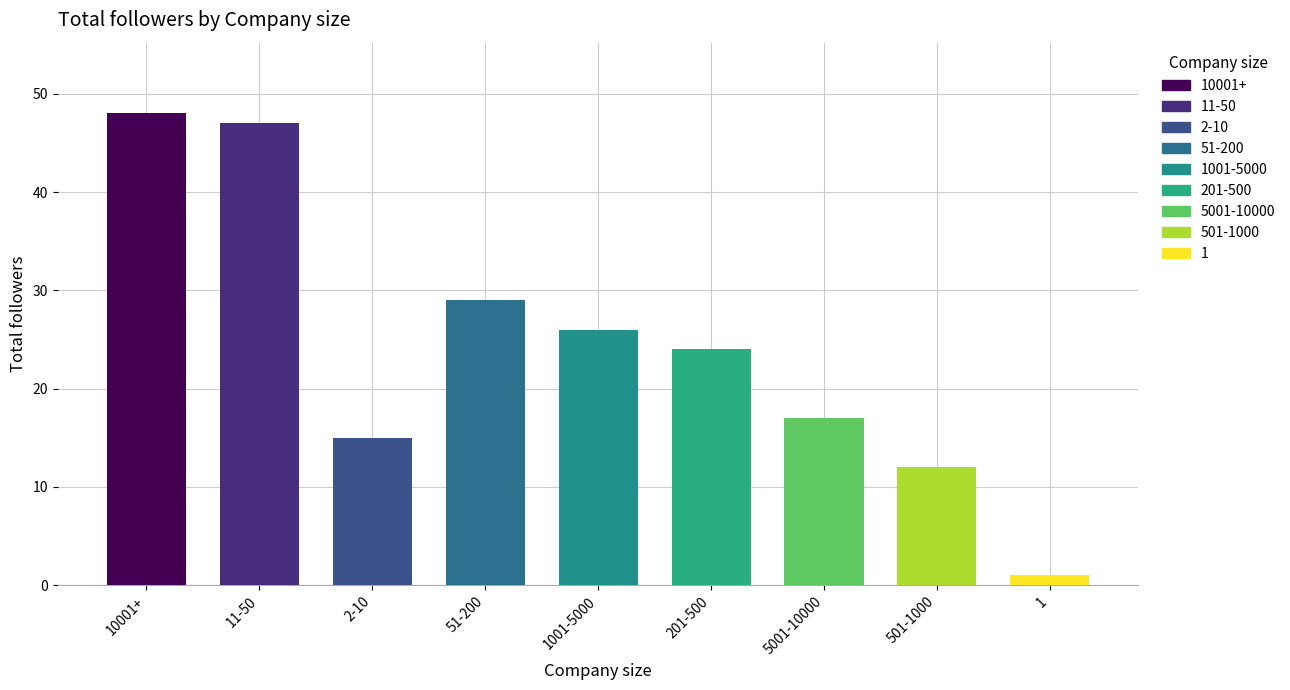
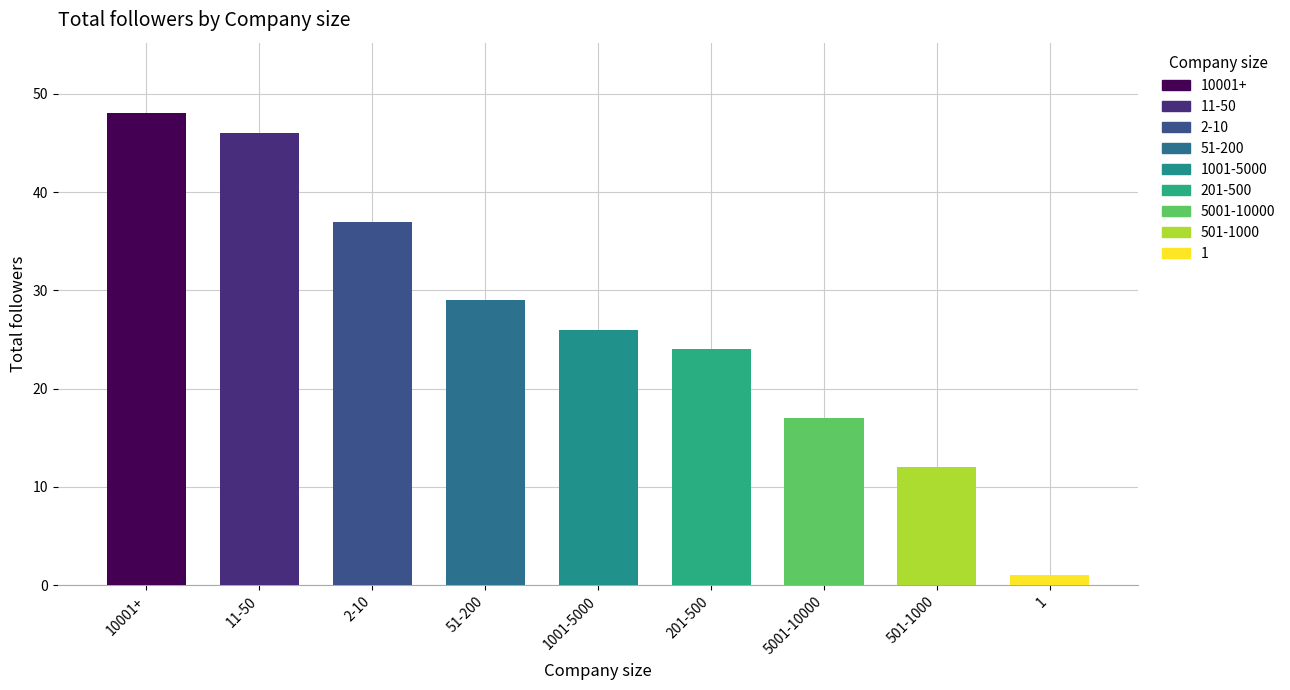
  {
    "10001+": 48,
-   "11-50": 47,
-   "2-10": 15,
+   "11-50": 46,
+   "2-10": 37,
    "51-200": 29,
    "1001-5000": 26,
    "201-500": 24,
    "5001-10000": 17,
    "501-1000": 12,
    "1": 1
  }
